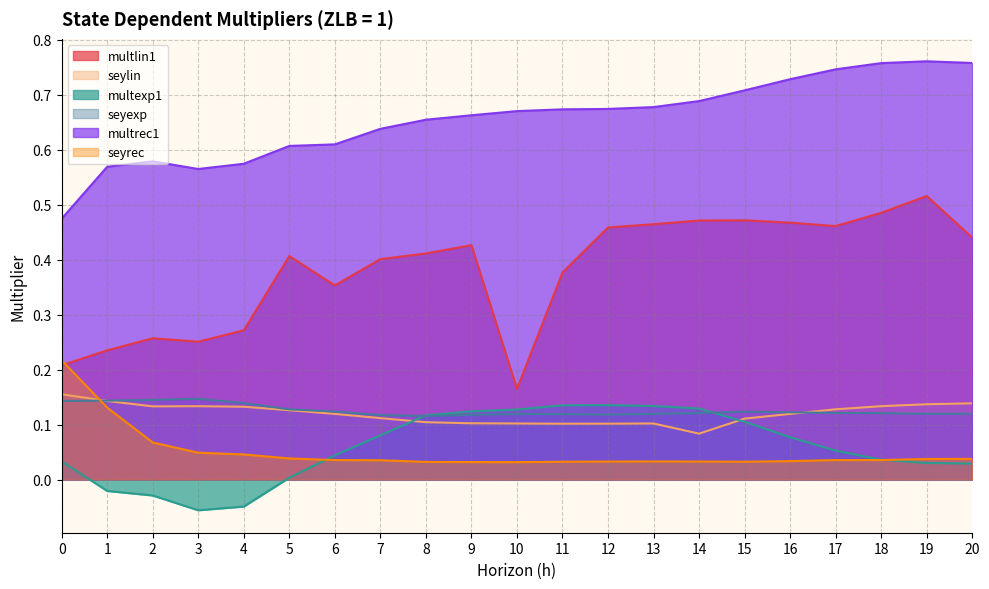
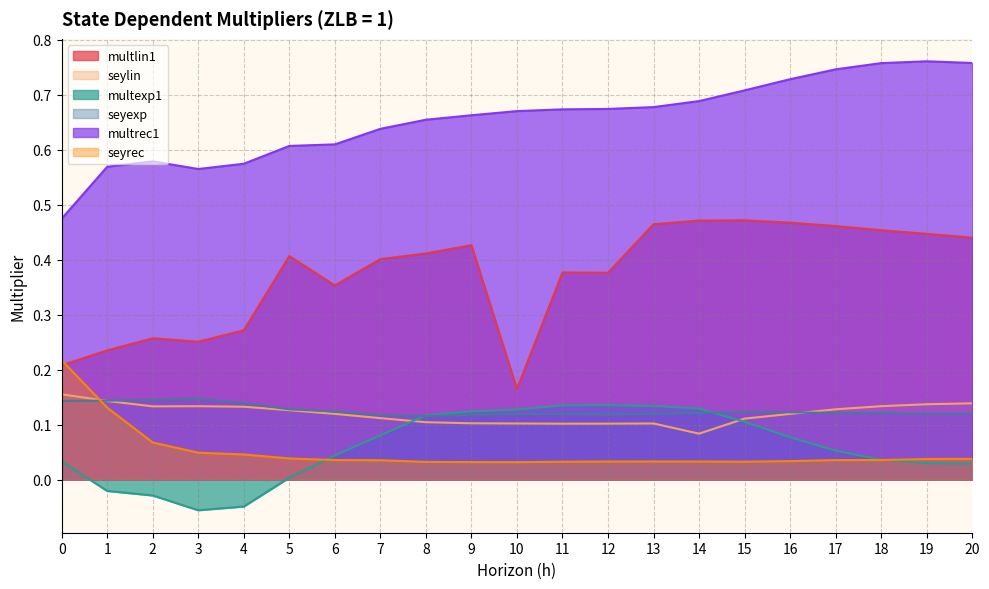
  {
    "multlin1": {
      "0": 0.21,
      "1": 0.23,
      "2": 0.26,
      "3": 0.25,
      "4": 0.27,
      "5": 0.41,
      "6": 0.35,
      "7": 0.40,
      "8": 0.41,
      "9": 0.43,
      "10": 0.16,
      "11": 0.38,
-     "12": 0.46,
+     "12": 0.38,
      "13": 0.46,
      "14": 0.47,
      "15": 0.47,
      "16": 0.47,
      "17": 0.46,
-     "18": 0.49,
-     "19": 0.52,
+     "18": 0.45,
+     "19": 0.45,
      "20": 0.44
    },
    "seylin": {
      "0": 0.16,
      "2": 0.13,
      "3": 0.13,
      "4": 0.13,
      "7": 0.11,
      "8": 0.10,
      "9": 0.10,
      "10": 0.10,
      "11": 0.10,
      "12": 0.10,
      "13": 0.10,
      "14": 0.08,
      "15": 0.11,
      "17": 0.13,
      "18": 0.13,
      "19": 0.14,
      "20": 0.14
    },
    "multrec1": {
      "0": 0.47,
      "1": 0.57,
      "3": 0.56,
      "4": 0.57,
      "5": 0.61,
      "6": 0.61,
      "7": 0.64,
      "8": 0.65,
      "9": 0.66,
      "10": 0.67,
      "11": 0.67,
      "12": 0.67,
      "13": 0.68,
      "14": 0.69,
      "15": 0.71,
      "16": 0.73,
      "17": 0.75,
      "18": 0.76,
      "19": 0.76,
      "20": 0.76
    },
    "seyrec": {
      "0": 0.22,
      "1": 0.13,
      "2": 0.07,
      "3": 0.05,
      "4": 0.05,
      "5": 0.04,
      "6": 0.04,
      "7": 0.04,
      "8": 0.03,
      "9": 0.03,
      "10": 0.03,
      "11": 0.03,
      "12": 0.03,
      "13": 0.03,
      "14": 0.03,
      "15": 0.03,
      "16": 0.03,
      "17": 0.04,
      "19": 0.04,
      "20": 0.04
    }
  }
